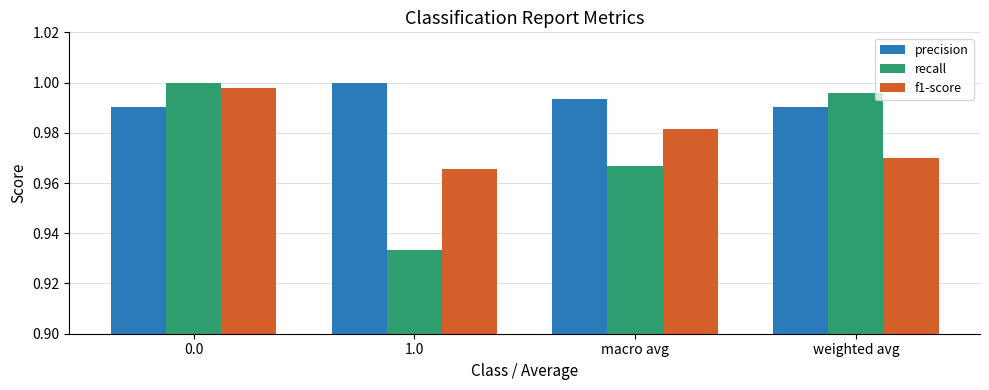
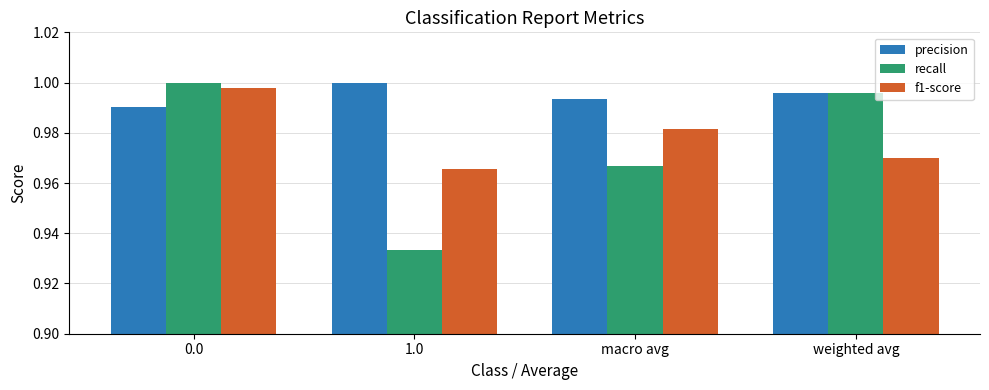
  {
    "precision": {
      "0.0": 0.990,
      "1.0": 1.000,
      "macro avg": 0.994,
-     "weighted avg": 0.990
+     "weighted avg": 0.996
    },
    "recall": {
      "0.0": 1.000,
      "1.0": 0.933,
      "macro avg": 0.967,
      "weighted avg": 0.996
    },
    "f1-score": {
      "0.0": 0.998,
      "1.0": 0.966,
      "macro avg": 0.982,
      "weighted avg": 0.970
    }
  }
